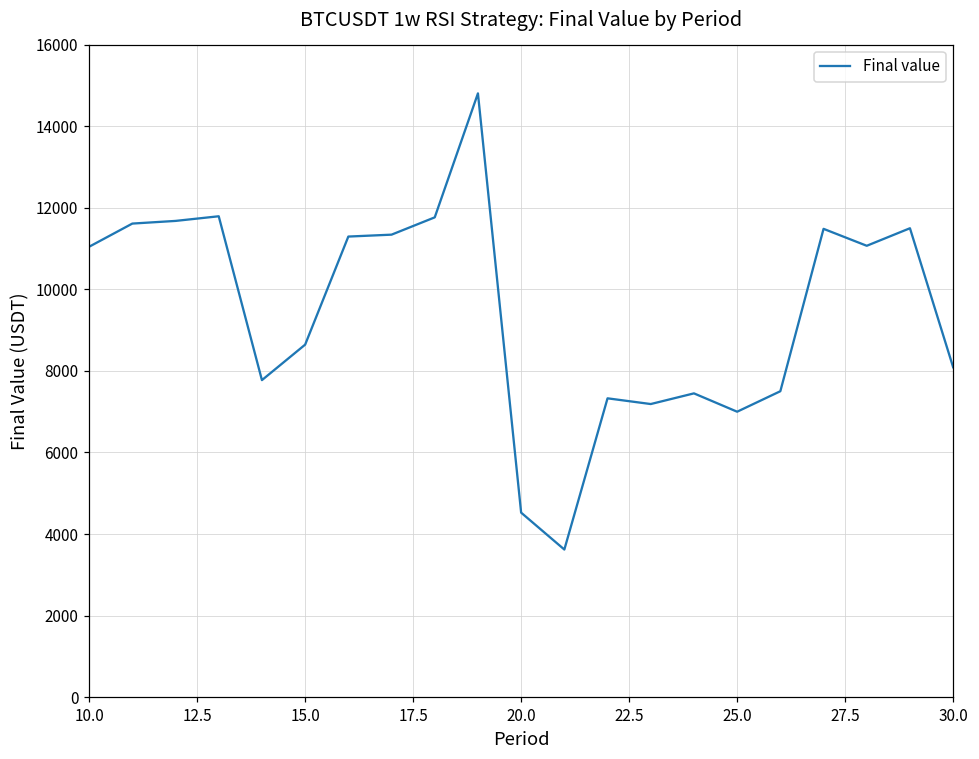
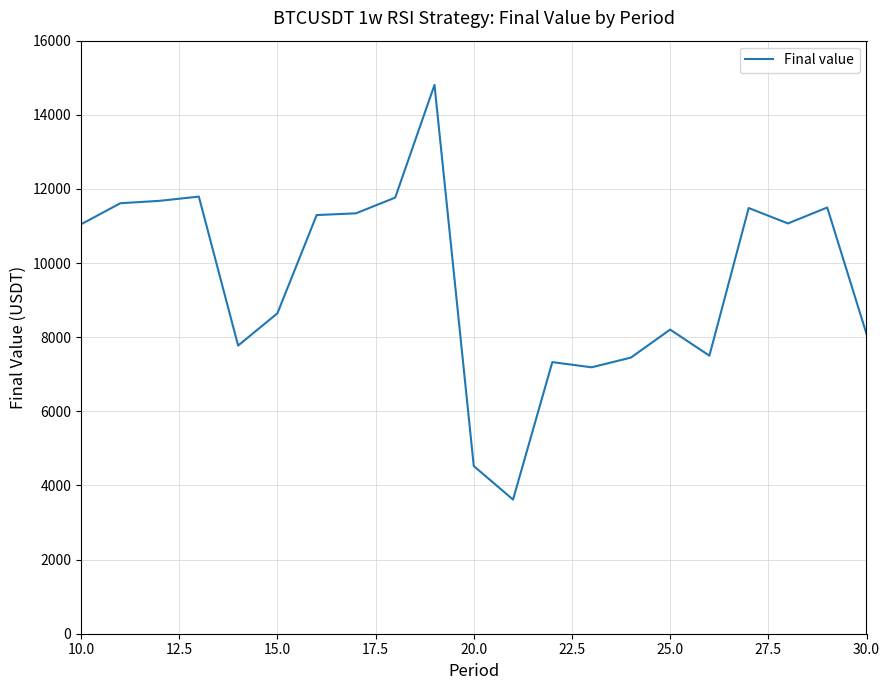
  {
    "10.0": 11000,
    "15.0": 8600,
    "20.0": 4500,
-   "25.0": 7000,
+   "25.0": 8200,
    "30.0": 8100
  }
